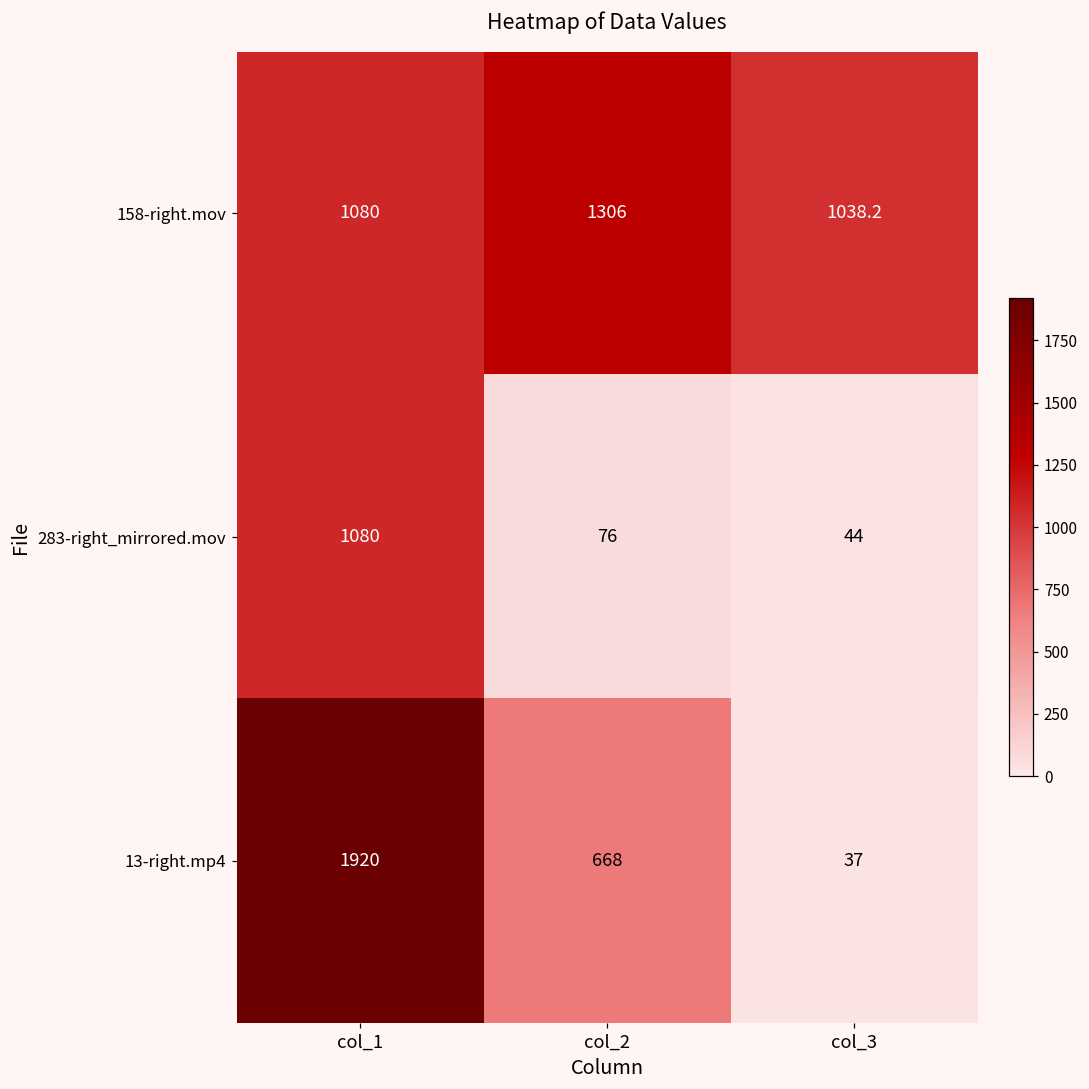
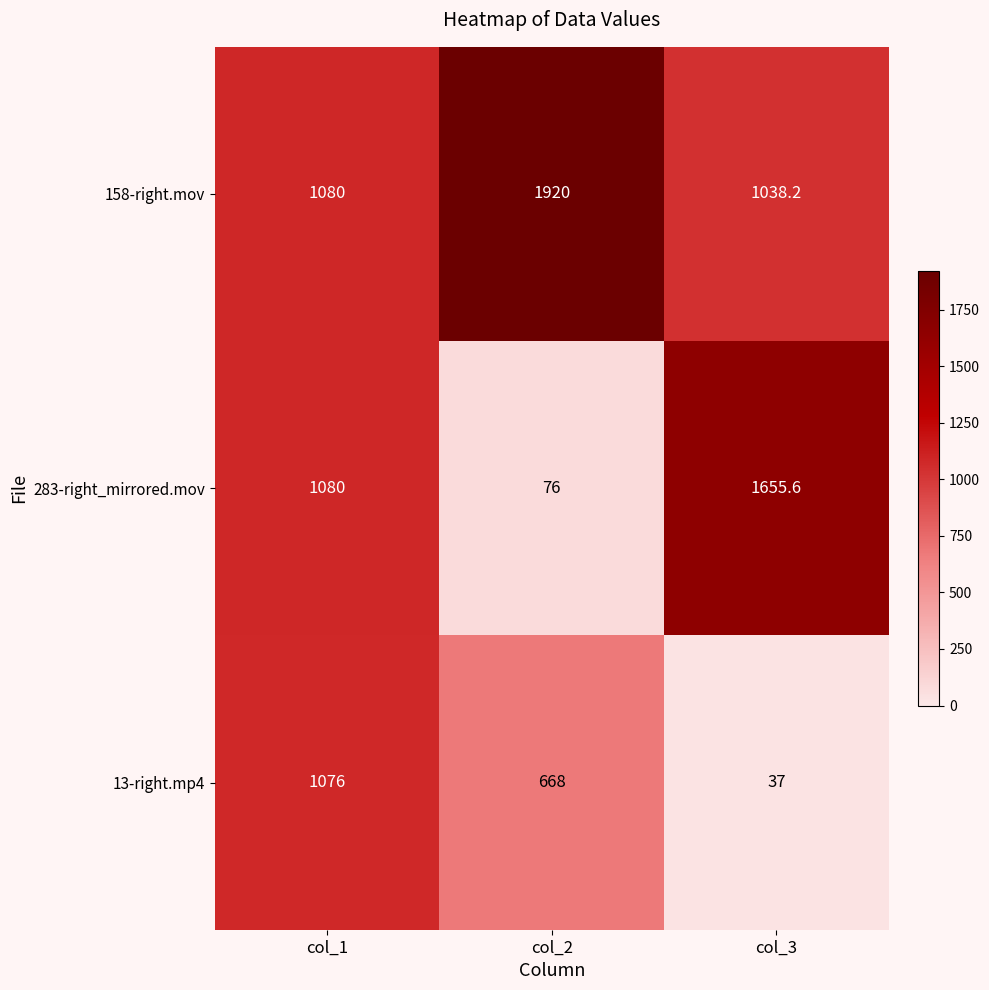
  {
    "158-right.mov": {
      "col_1": 1080,
-     "col_2": 1306,
+     "col_2": 1920,
      "col_3": 1038.2
    },
    "283-right_mirrored.mov": {
      "col_1": 1080,
      "col_2": 76,
-     "col_3": 44
+     "col_3": 1655.6
    },
    "13-right.mp4": {
-     "col_1": 1920,
+     "col_1": 1076,
      "col_2": 668,
      "col_3": 37
    }
  }
